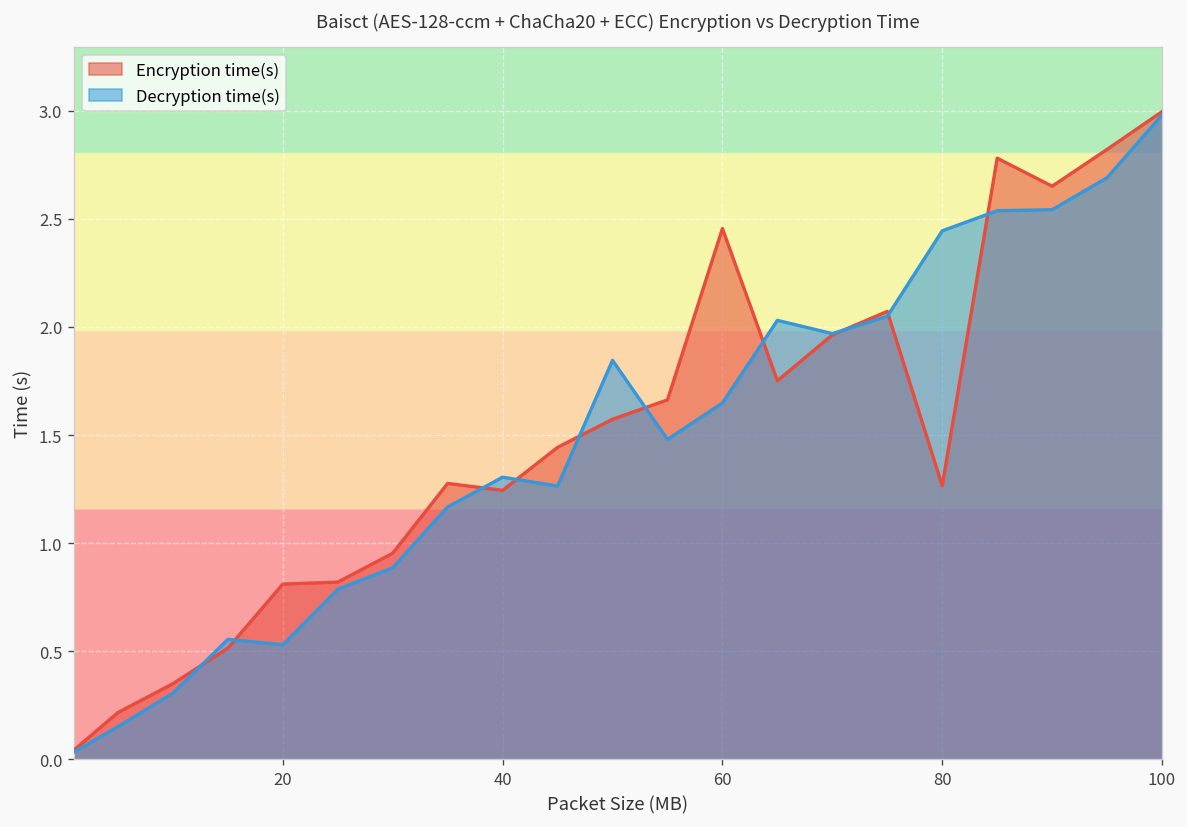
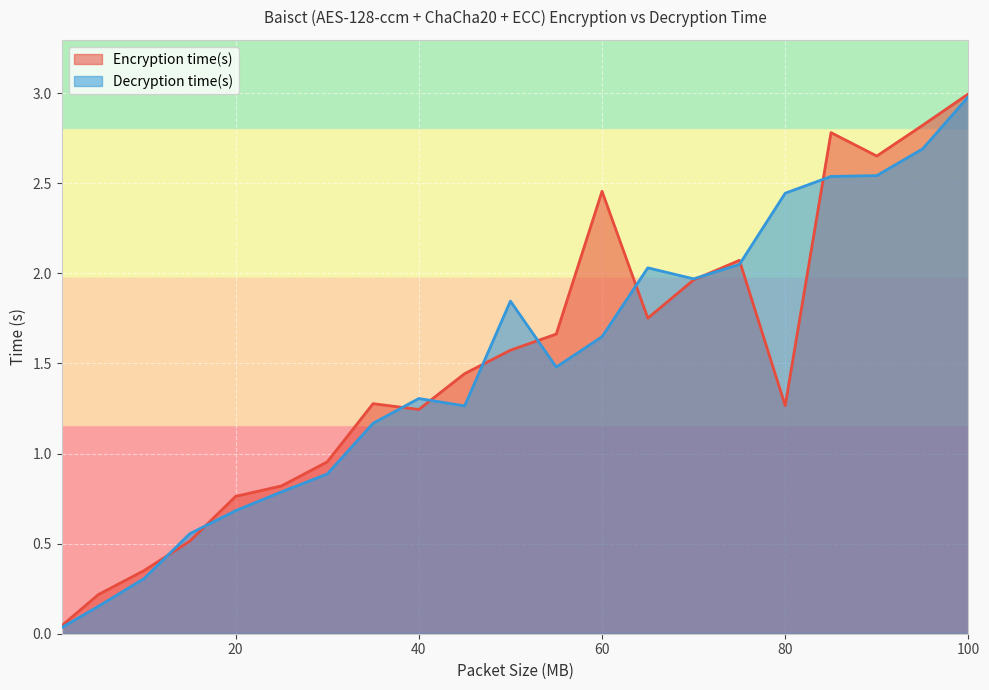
  {
    "Encryption time(s)": {
-     "20": 0.81,
+     "20": 0.76,
      "40": 1.24,
      "60": 2.45,
      "80": 1.27,
      "100": 3.00
    },
    "Decryption time(s)": {
-     "20": 0.53,
+     "20": 0.68,
      "40": 1.31,
      "60": 1.65,
      "80": 2.44,
      "100": 2.98
    }
  }
